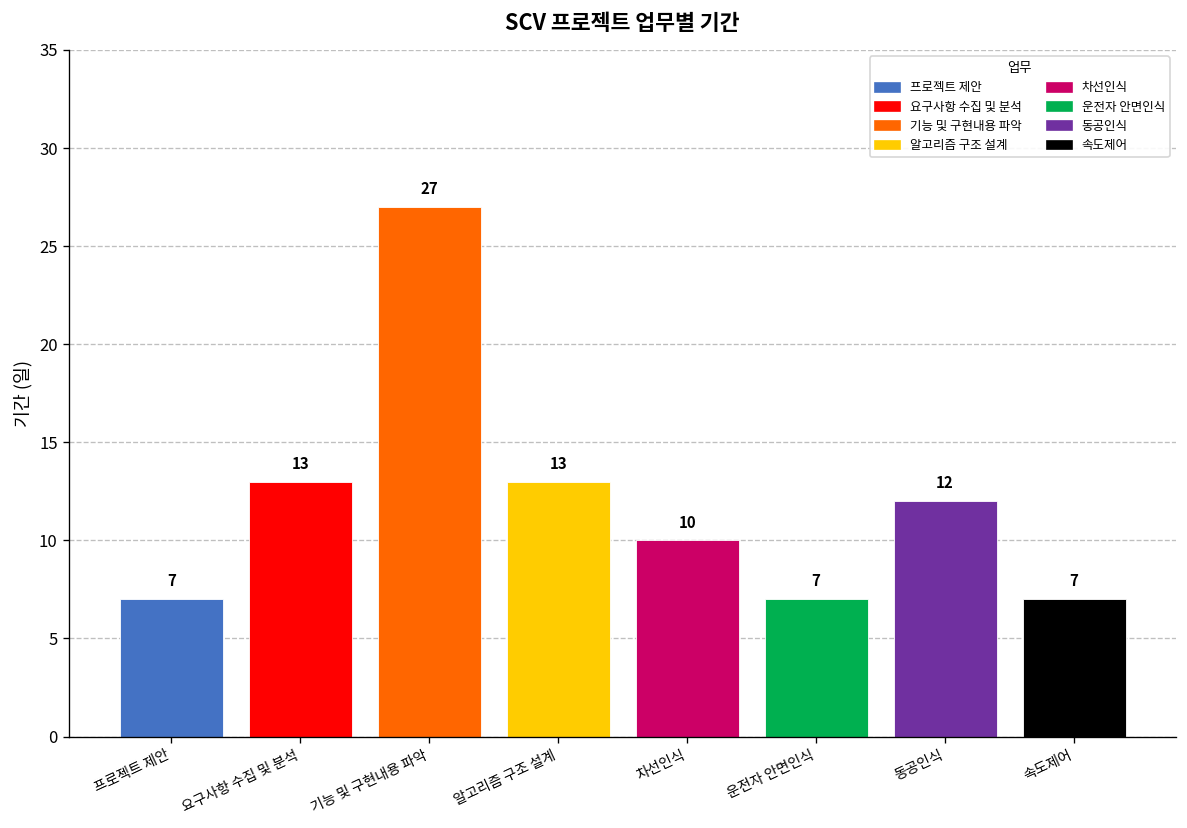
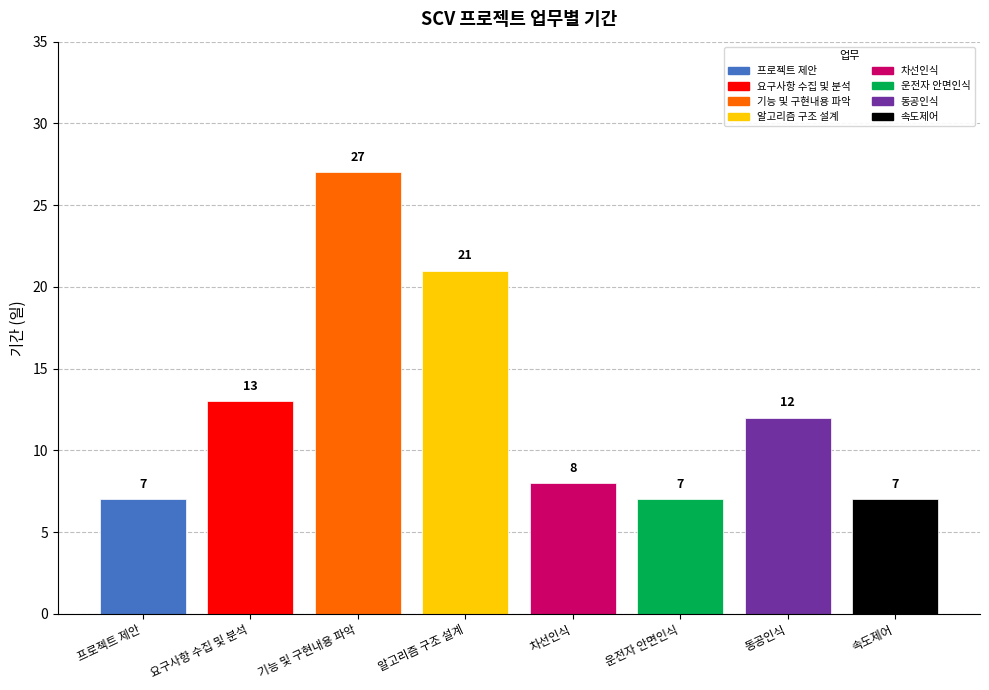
  {
    "프로젝트 제안": 7,
    "요구사항 수집 및 분석": 13,
    "기능 및 구현내용 파악": 27,
-   "알고리즘 구조 설계": 13,
-   "차선인식": 10,
+   "알고리즘 구조 설계": 21,
+   "차선인식": 8,
    "운전자 안면인식": 7,
    "동공인식": 12,
    "속도제어": 7
  }
